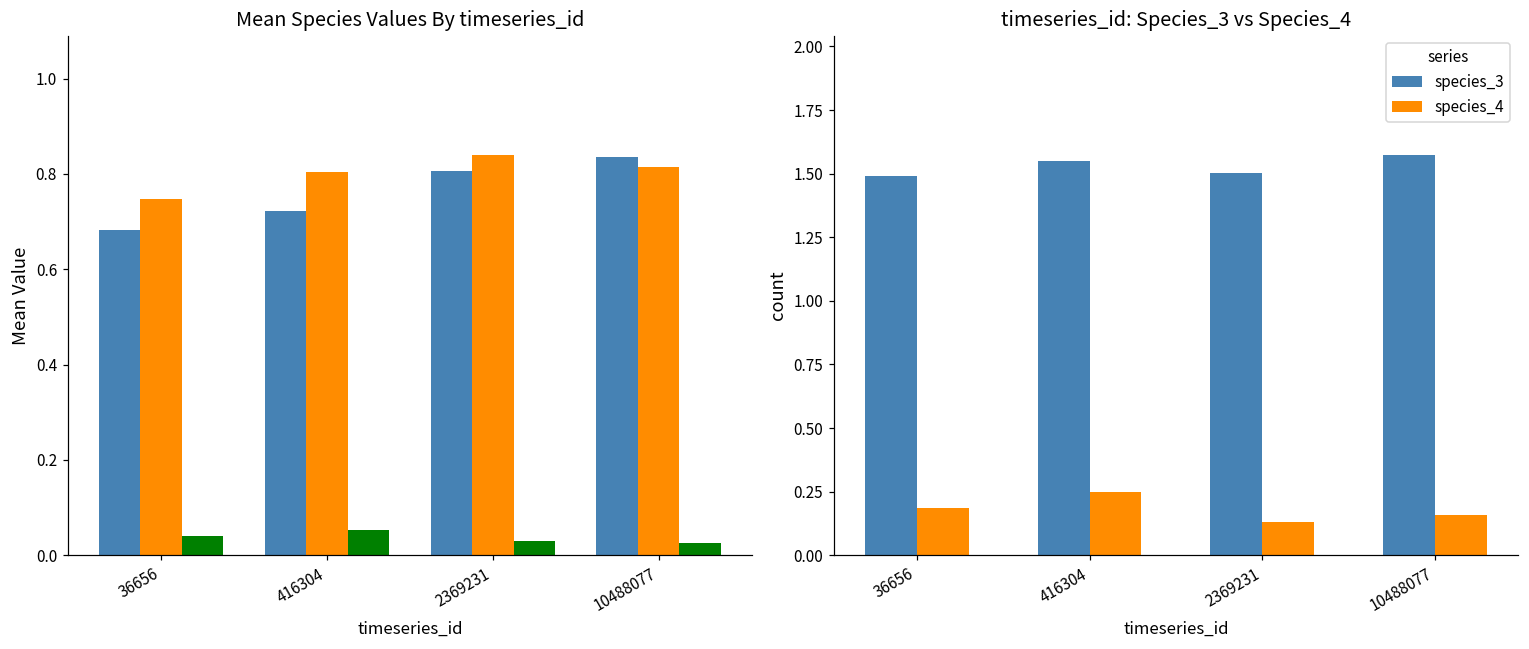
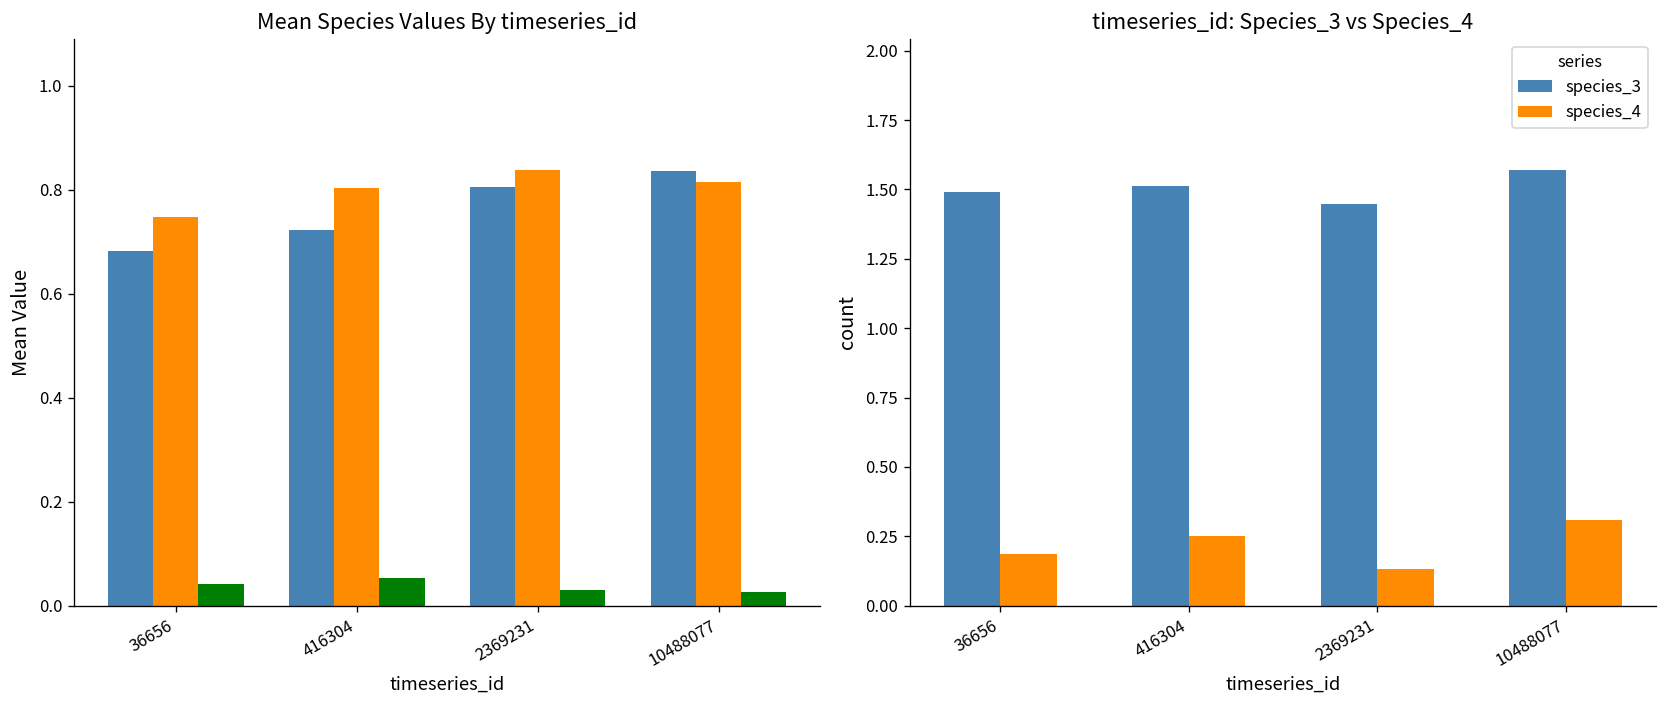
  {
    "timeseries_id: Species_3 vs Species_4": {
      "species_3": {
        "36656": 1.49,
-       "416304": 1.55,
-       "2369231": 1.50,
+       "416304": 1.51,
+       "2369231": 1.45,
        "10488077": 1.57
      },
      "species_4": {
        "36656": 0.18,
        "416304": 0.25,
        "2369231": 0.13,
-       "10488077": 0.16
+       "10488077": 0.31
      }
    }
  }
